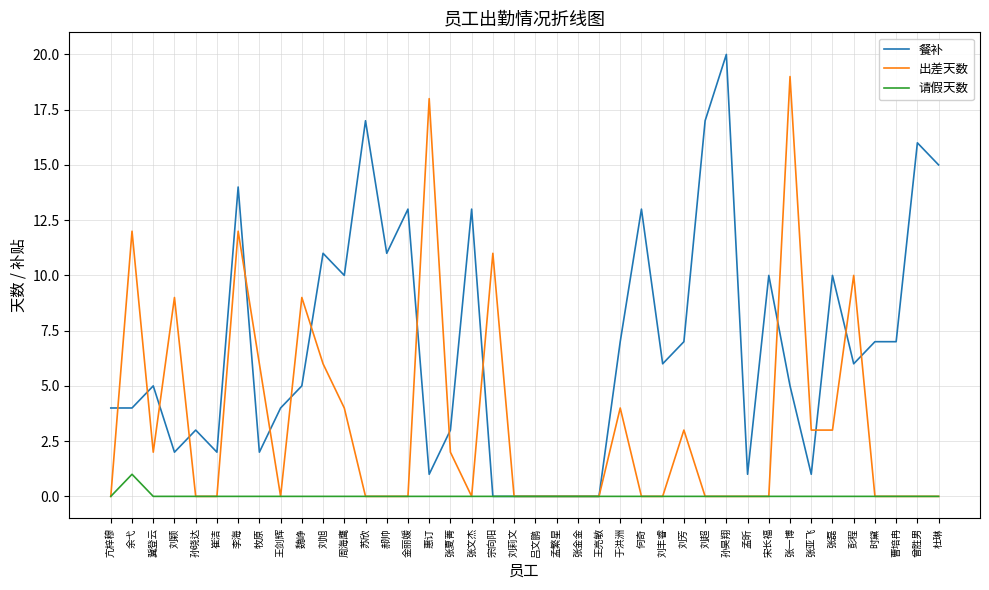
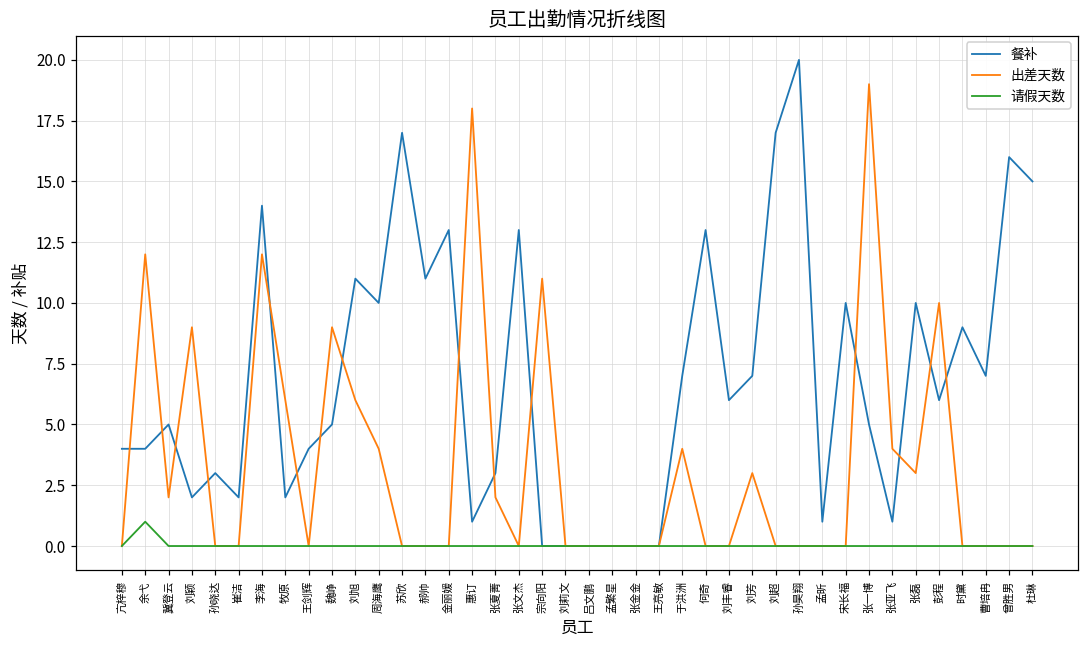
  {
    "餐补": {
      "亢梓穆": 4,
      "余弋": 4,
      "冀登云": 5,
      "刘颖": 2,
      "孙晓达": 3,
      "崔洁": 2,
      "李海": 14,
      "牧原": 2,
      "王剑辉": 4,
      "魏峥": 5,
      "刘旭": 11,
      "周海鹰": 10,
      "苏欣": 17,
      "郝帅": 11,
      "金丽媛": 13,
      "惠订": 1,
      "张夏菁": 3,
      "张文杰": 13,
      "于洪洲": 7,
      "何奇": 13,
      "刘丰睿": 6,
      "刘芳": 7,
      "刘超": 17,
      "孙昊翔": 20,
      "孟昕": 1,
      "宋长福": 10,
      "张一博": 5,
      "张亚飞": 1,
      "张磊": 10,
      "彭程": 6,
-     "时黛": 7,
+     "时黛": 9,
      "曹培冉": 7,
      "曾胜男": 16,
      "杜琳": 15
    },
    "出差天数": {
      "余弋": 12,
      "冀登云": 2,
      "刘颖": 9,
      "李海": 12,
      "牧原": 6,
      "魏峥": 9,
      "刘旭": 6,
      "周海鹰": 4,
      "惠订": 18,
      "张夏菁": 2,
      "宗向阳": 11,
      "于洪洲": 4,
      "刘芳": 3,
      "张一博": 19,
-     "张亚飞": 3,
+     "张亚飞": 4,
      "张磊": 3,
      "彭程": 10
    },
    "请假天数": {
      "余弋": 1,
      "冀登云": 0,
      "刘颖": 0,
      "李海": 0,
      "牧原": 0,
      "魏峥": 0,
      "刘旭": 0,
      "周海鹰": 0,
      "惠订": 0,
      "张夏菁": 0,
      "于洪洲": 0,
      "刘芳": 0,
      "张一博": 0,
      "张亚飞": 0,
      "张磊": 0,
      "彭程": 0
    }
  }
